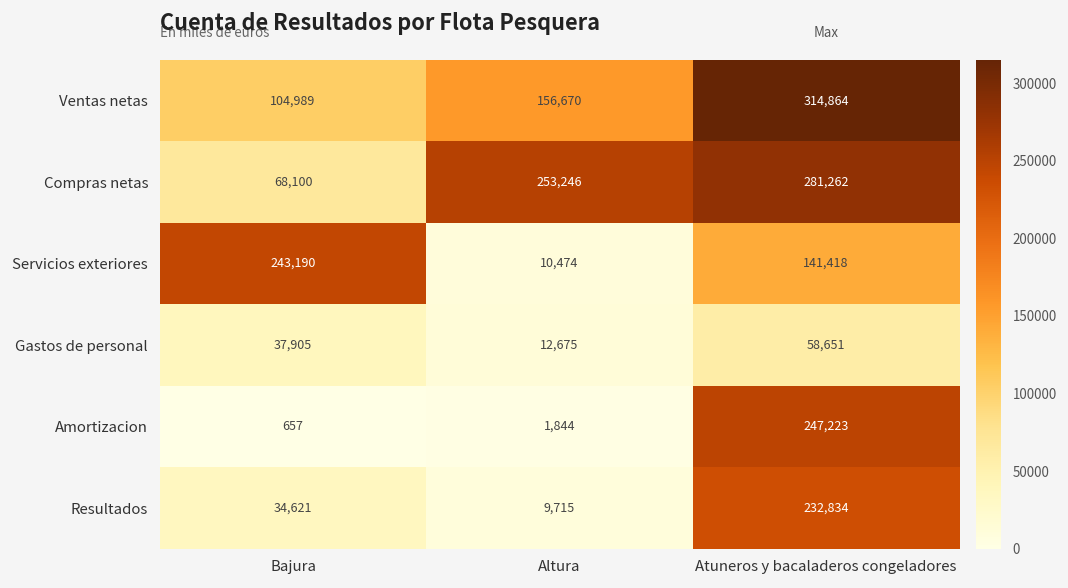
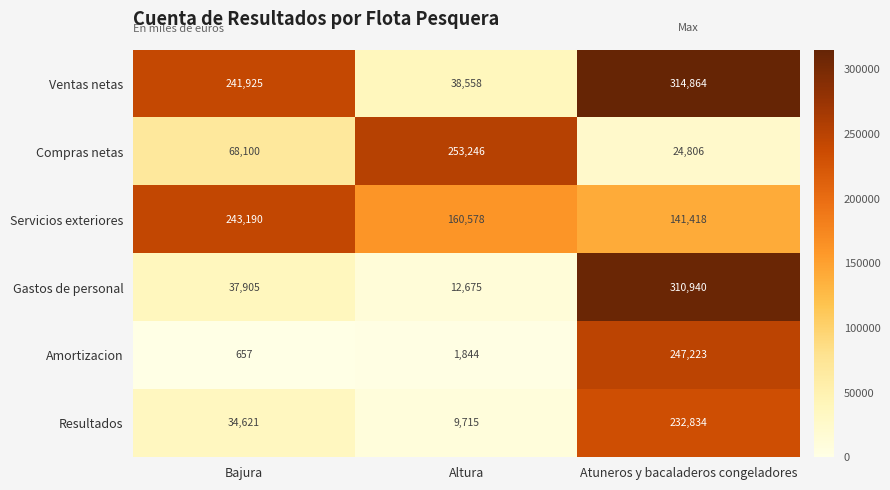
  {
    "Ventas netas": {
-     "Bajura": "104,989",
-     "Altura": "156,670",
+     "Bajura": "241,925",
+     "Altura": "38,558",
      "Atuneros y bacaladeros congeladores": "314,864"
    },
    "Compras netas": {
      "Bajura": "68,100",
      "Altura": "253,246",
-     "Atuneros y bacaladeros congeladores": "281,262"
+     "Atuneros y bacaladeros congeladores": "24,806"
    },
    "Servicios exteriores": {
      "Bajura": "243,190",
-     "Altura": "10,474",
+     "Altura": "160,578",
      "Atuneros y bacaladeros congeladores": "141,418"
    },
    "Gastos de personal": {
      "Bajura": "37,905",
      "Altura": "12,675",
-     "Atuneros y bacaladeros congeladores": "58,651"
+     "Atuneros y bacaladeros congeladores": "310,940"
    },
    "Amortizacion": {
      "Bajura": "657",
      "Altura": "1,844",
      "Atuneros y bacaladeros congeladores": "247,223"
    },
    "Resultados": {
      "Bajura": "34,621",
      "Altura": "9,715",
      "Atuneros y bacaladeros congeladores": "232,834"
    }
  }
